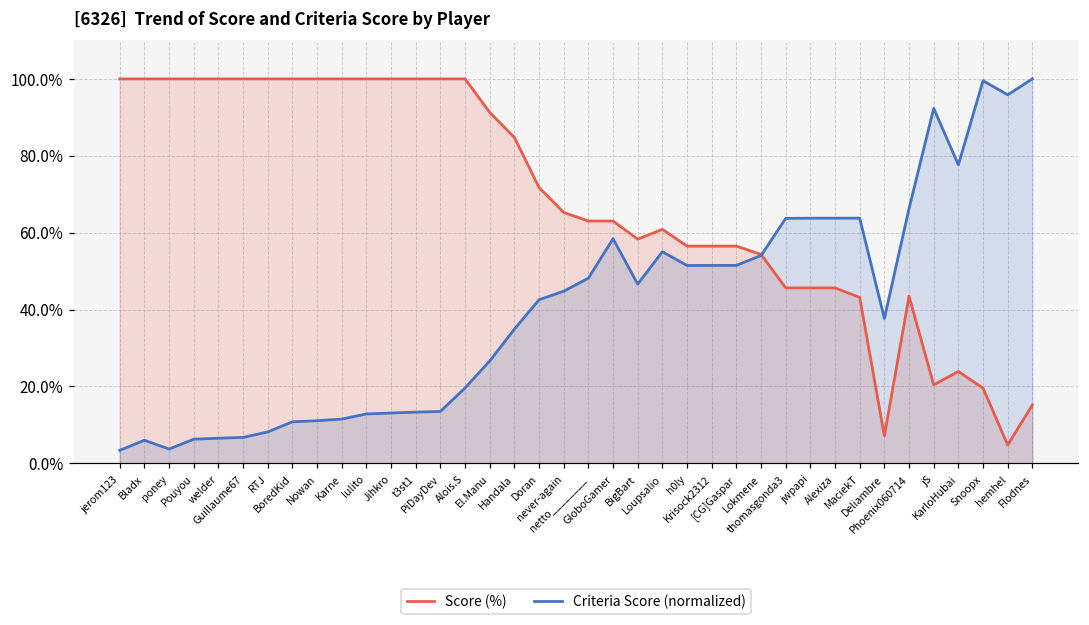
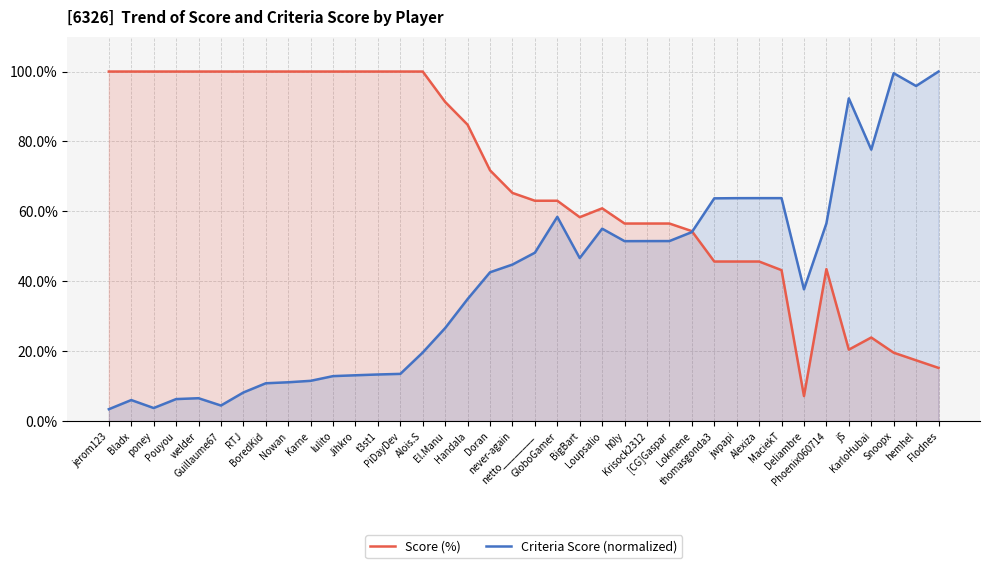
  {
    "Score (%)": {
      "jerom123": "100%",
      "Bladx": "100%",
      "poney": "100%",
      "Pouyou": "100%",
      "welder": "100%",
      "Guillaume67": "100%",
      "RTJ": "100%",
      "BoredKid": "100%",
      "Nowan": "100%",
      "Karne": "100%",
      "lulito": "100%",
      "Jihkro": "100%",
      "t3st1": "100%",
      "PiDayDev": "100%",
      "Alois.S": "100%",
      "El.Manu": "91%",
      "Handala": "85%",
      "Doran": "72%",
      "never-again": "65%",
      "netto________": "63%",
      "GloboGamer": "63%",
      "BigBart": "58%",
      "Loupsalio": "61%",
      "h0ly": "57%",
      "Krisock2312": "57%",
      "[CG]Gaspar": "57%",
      "thomasgonda3": "46%",
      "jwpapi": "46%",
      "Alexiza": "46%",
      "MaciekT": "43%",
      "Deliambre": "7%",
      "Phoenix060714": "43%",
      "jS": "20%",
      "KarloHubai": "24%",
      "Snoopx": "20%",
-     "hemhel": "5%",
+     "hemhel": "17%",
      "Flodnes": "15%"
    },
    "Criteria Score (normalized)": {
      "jerom123": "3%",
      "Bladx": "6%",
      "poney": "4%",
      "Pouyou": "6%",
      "welder": "7%",
-     "Guillaume67": "7%",
+     "Guillaume67": "4%",
      "RTJ": "8%",
      "BoredKid": "11%",
      "Nowan": "11%",
      "Karne": "12%",
      "lulito": "13%",
      "Jihkro": "13%",
      "t3st1": "13%",
      "PiDayDev": "14%",
      "Alois.S": "20%",
      "El.Manu": "27%",
      "Handala": "35%",
      "Doran": "43%",
      "never-again": "45%",
      "netto________": "48%",
      "GloboGamer": "58%",
      "BigBart": "47%",
      "Loupsalio": "55%",
      "h0ly": "51%",
      "Krisock2312": "51%",
      "[CG]Gaspar": "52%",
      "thomasgonda3": "64%",
      "jwpapi": "64%",
      "Alexiza": "64%",
      "MaciekT": "64%",
      "Deliambre": "38%",
-     "Phoenix060714": "66%",
+     "Phoenix060714": "57%",
      "jS": "92%",
      "KarloHubai": "78%",
      "Snoopx": "100%",
      "hemhel": "96%",
      "Flodnes": "100%"
    }
  }
